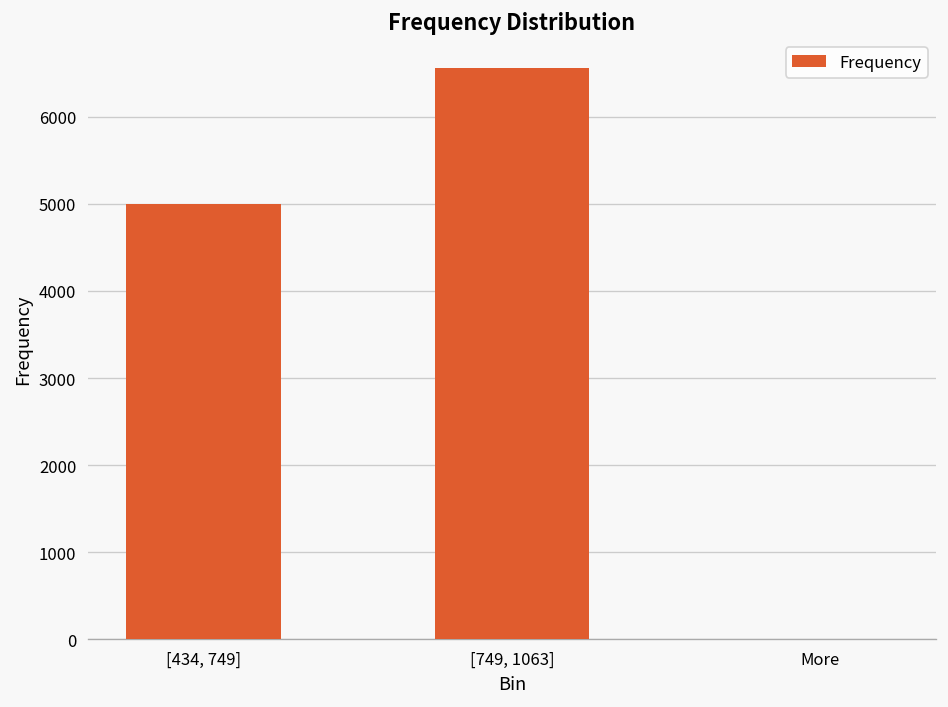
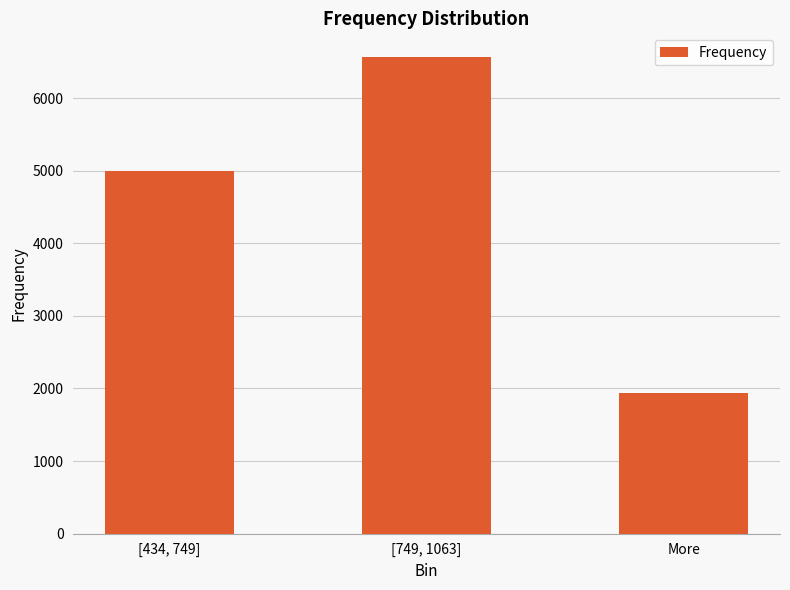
  {
    "[434, 749]": 5000,
    "[749, 1063]": 6600,
-   "More": 0
+   "More": 1900
  }
